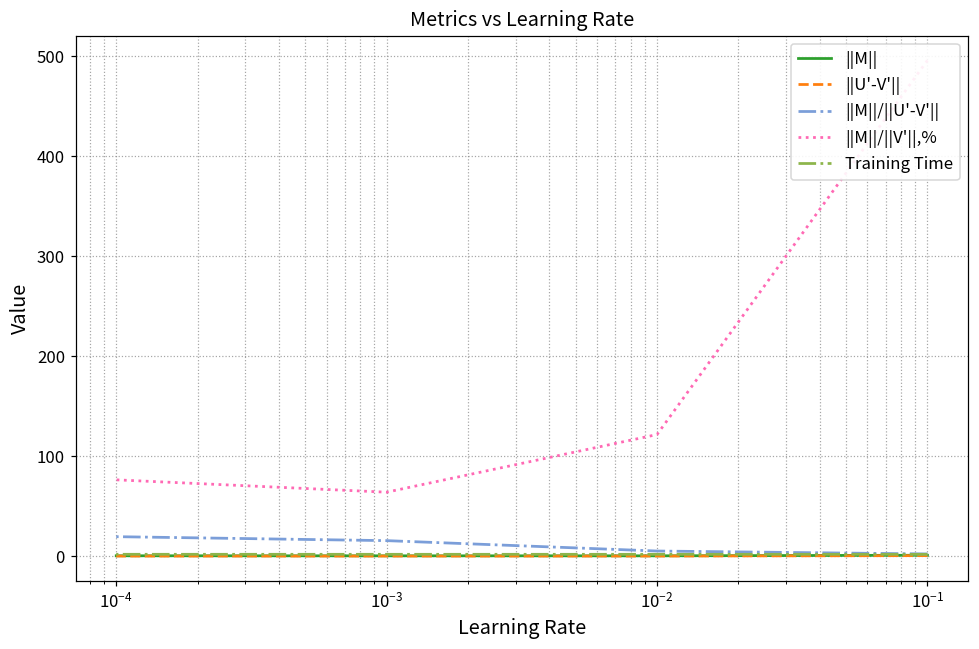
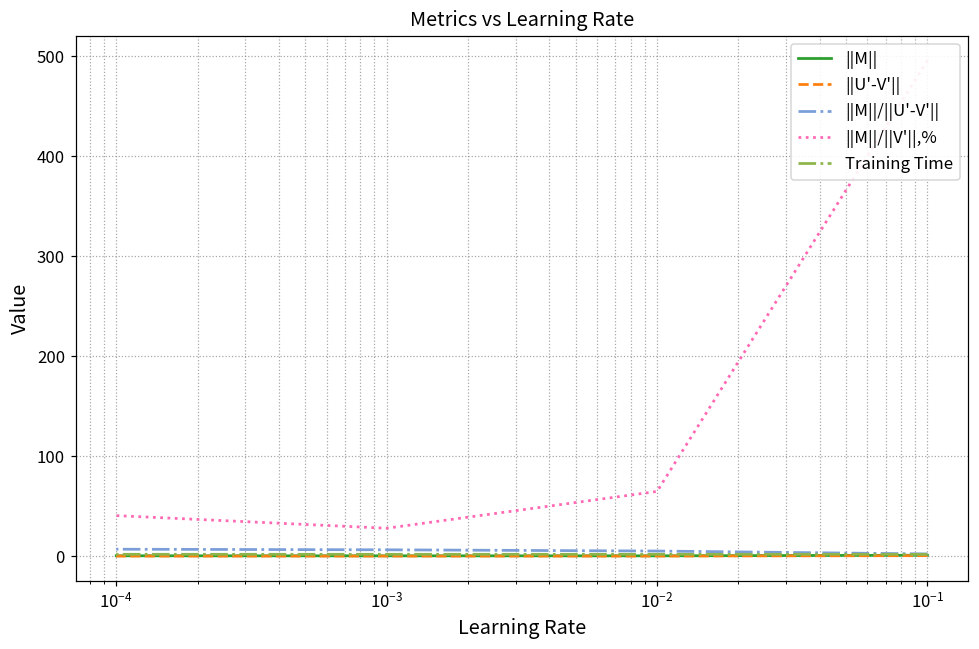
  {
    "||M||/||U'-V'||": {
-     "10^-4": 20,
-     "10^-3": 20,
+     "10^-4": 10,
+     "10^-3": 10,
      "10^-2": 10
    },
    "||M||/||V'||,%": {
-     "10^-4": 80,
-     "10^-3": 60,
-     "10^-2": 120
+     "10^-4": 40,
+     "10^-3": 30,
+     "10^-2": 60
    }
  }
